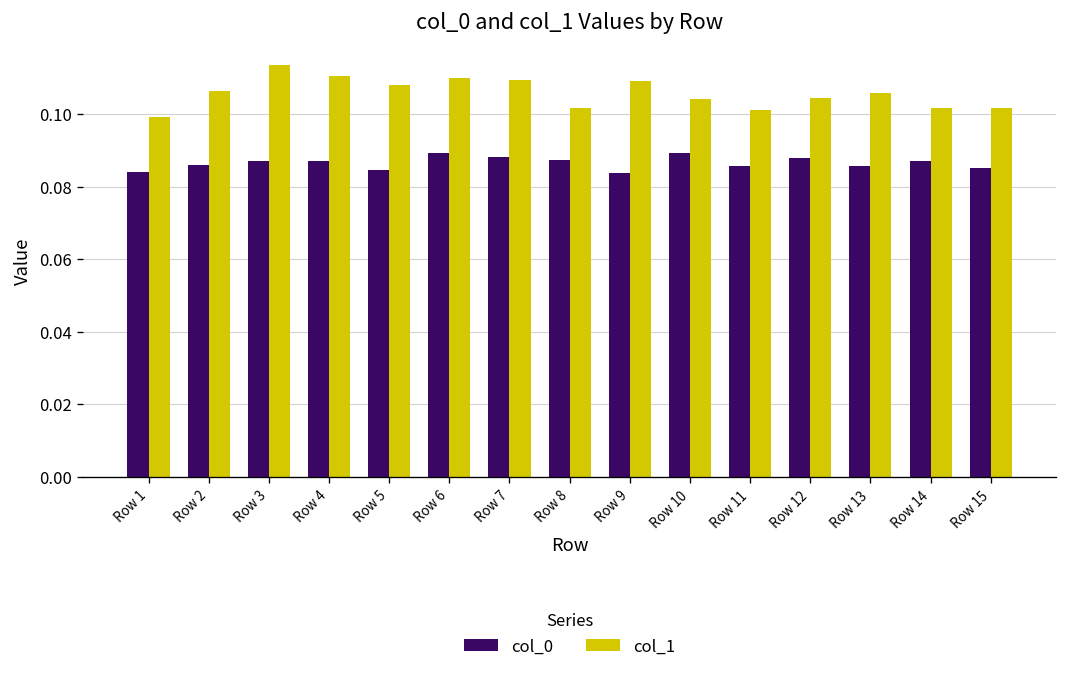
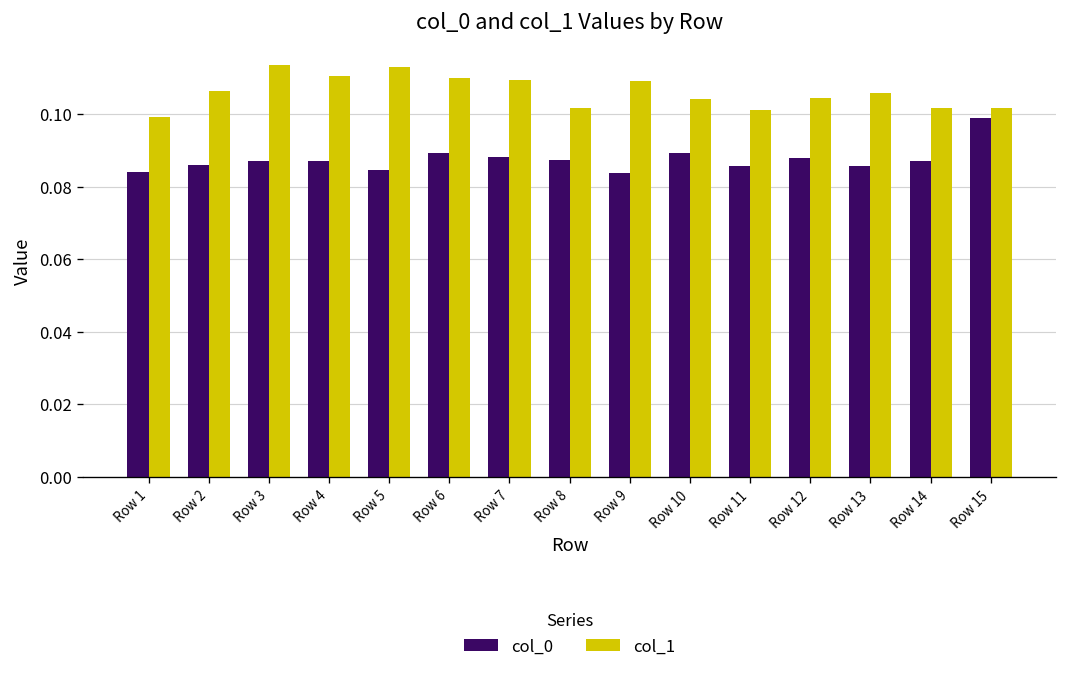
  {
    "col_0": {
      "Row 1": 0.084,
      "Row 2": 0.086,
      "Row 3": 0.087,
      "Row 4": 0.087,
      "Row 5": 0.085,
      "Row 6": 0.089,
      "Row 7": 0.088,
      "Row 8": 0.087,
      "Row 9": 0.084,
      "Row 10": 0.089,
      "Row 11": 0.086,
      "Row 12": 0.088,
      "Row 13": 0.086,
      "Row 14": 0.087,
-     "Row 15": 0.085
+     "Row 15": 0.099
    },
    "col_1": {
      "Row 1": 0.099,
      "Row 2": 0.106,
      "Row 3": 0.113,
      "Row 4": 0.110,
-     "Row 5": 0.108,
+     "Row 5": 0.113,
      "Row 6": 0.110,
      "Row 7": 0.109,
      "Row 8": 0.102,
      "Row 9": 0.109,
      "Row 10": 0.104,
      "Row 11": 0.101,
      "Row 12": 0.104,
      "Row 13": 0.106,
      "Row 14": 0.102,
      "Row 15": 0.102
    }
  }
